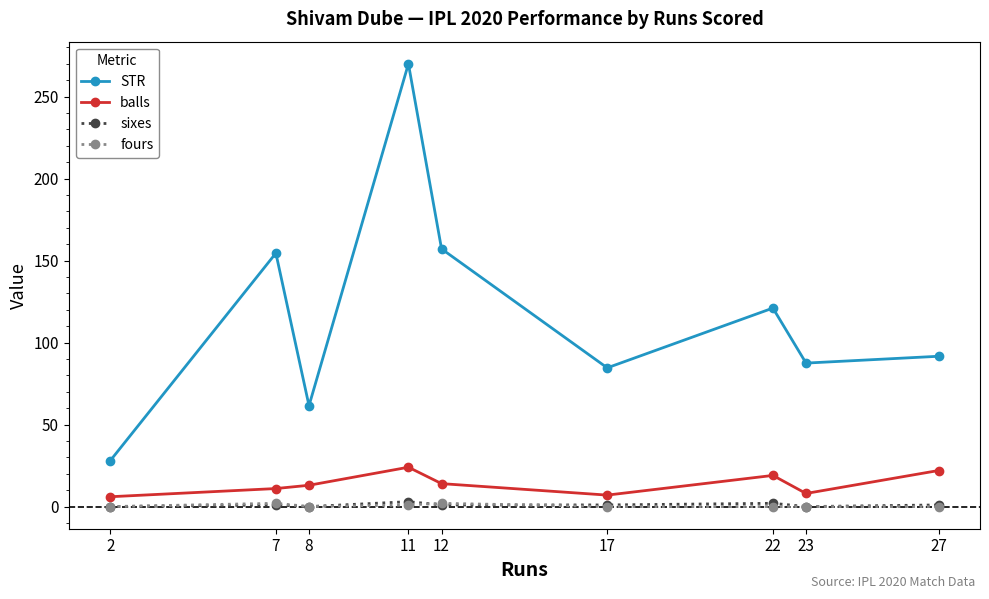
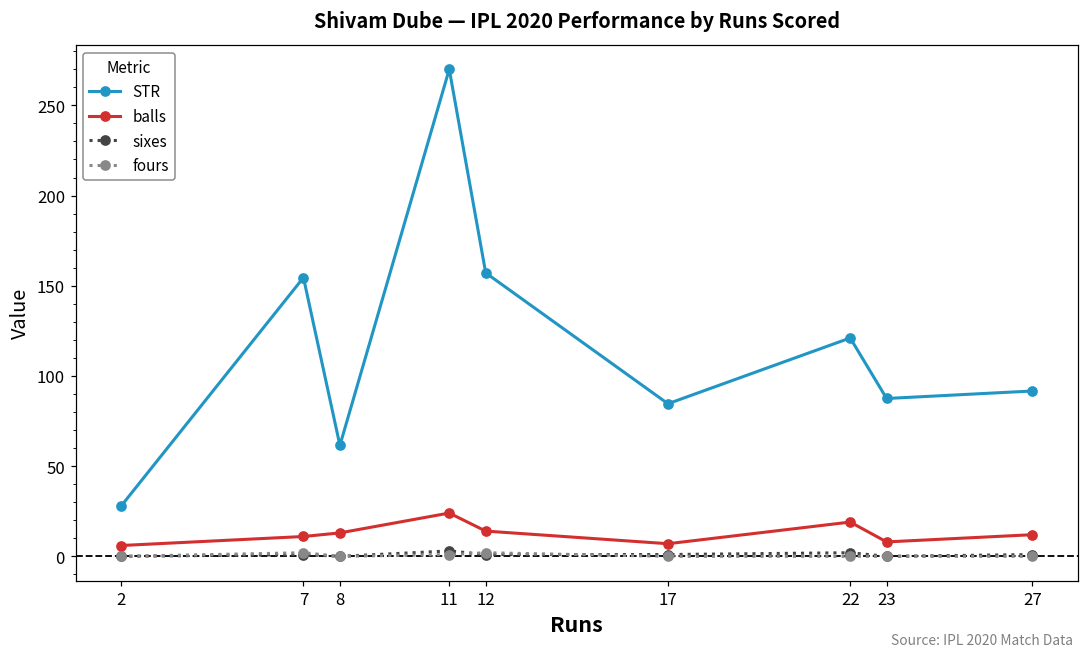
  {
    "STR": {
      "2": 28,
      "7": 155,
      "8": 62,
      "11": 270,
      "12": 157,
      "17": 85,
      "22": 121,
      "23": 88,
      "27": 92
    },
    "balls": {
      "2": 6,
      "7": 11,
      "8": 13,
      "11": 24,
      "12": 14,
      "17": 7,
      "22": 19,
      "23": 8,
-     "27": 22
+     "27": 12
    },
    "sixes": {
      "11": 3,
      "22": 2
    },
    "fours": {
      "11": 1,
      "22": 0
    }
  }
